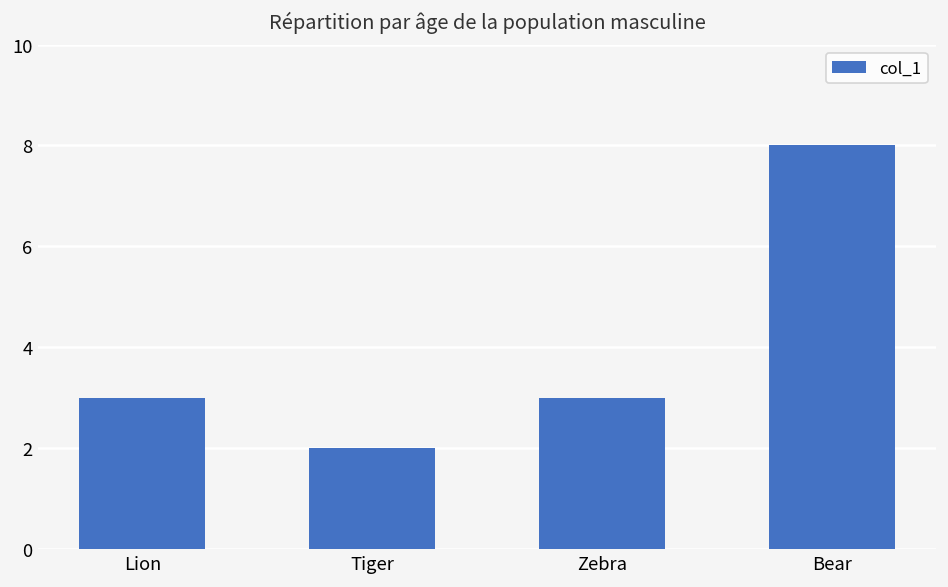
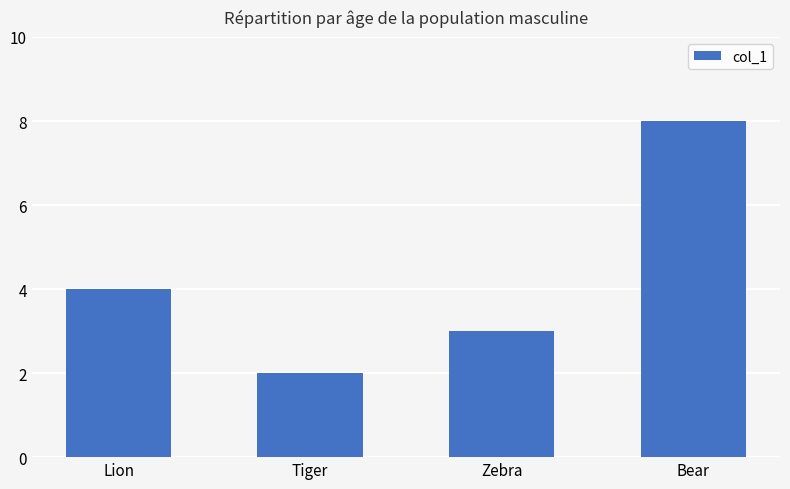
  {
-   "Lion": 3,
+   "Lion": 4,
    "Tiger": 2,
    "Zebra": 3,
    "Bear": 8
  }
